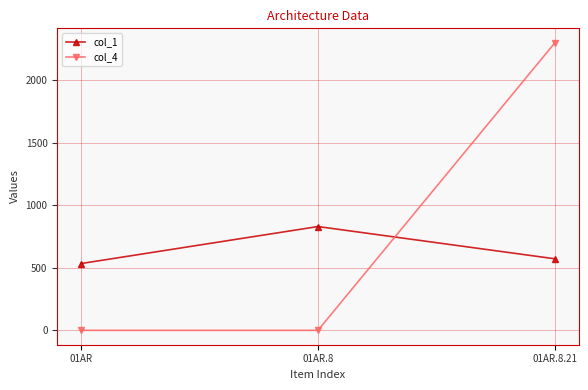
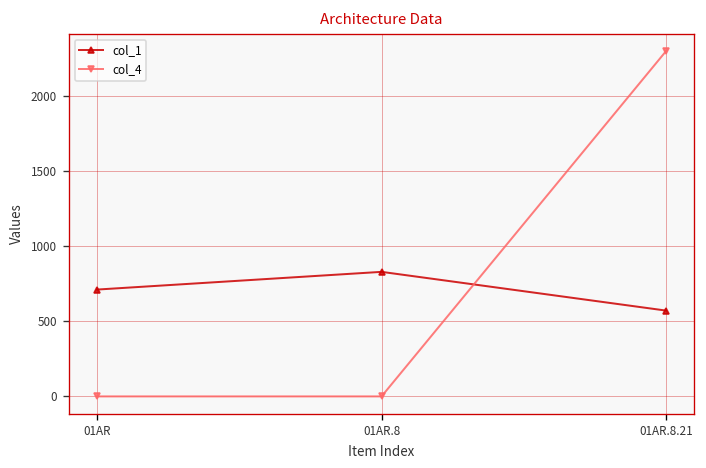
  {
    "col_1": {
-     "01AR": 530,
+     "01AR": 710,
      "01AR.8": 830,
      "01AR.8.21": 570
    },
    "col_4": {
      "01AR": 0,
      "01AR.8": 0,
      "01AR.8.21": 2300
    }
  }
